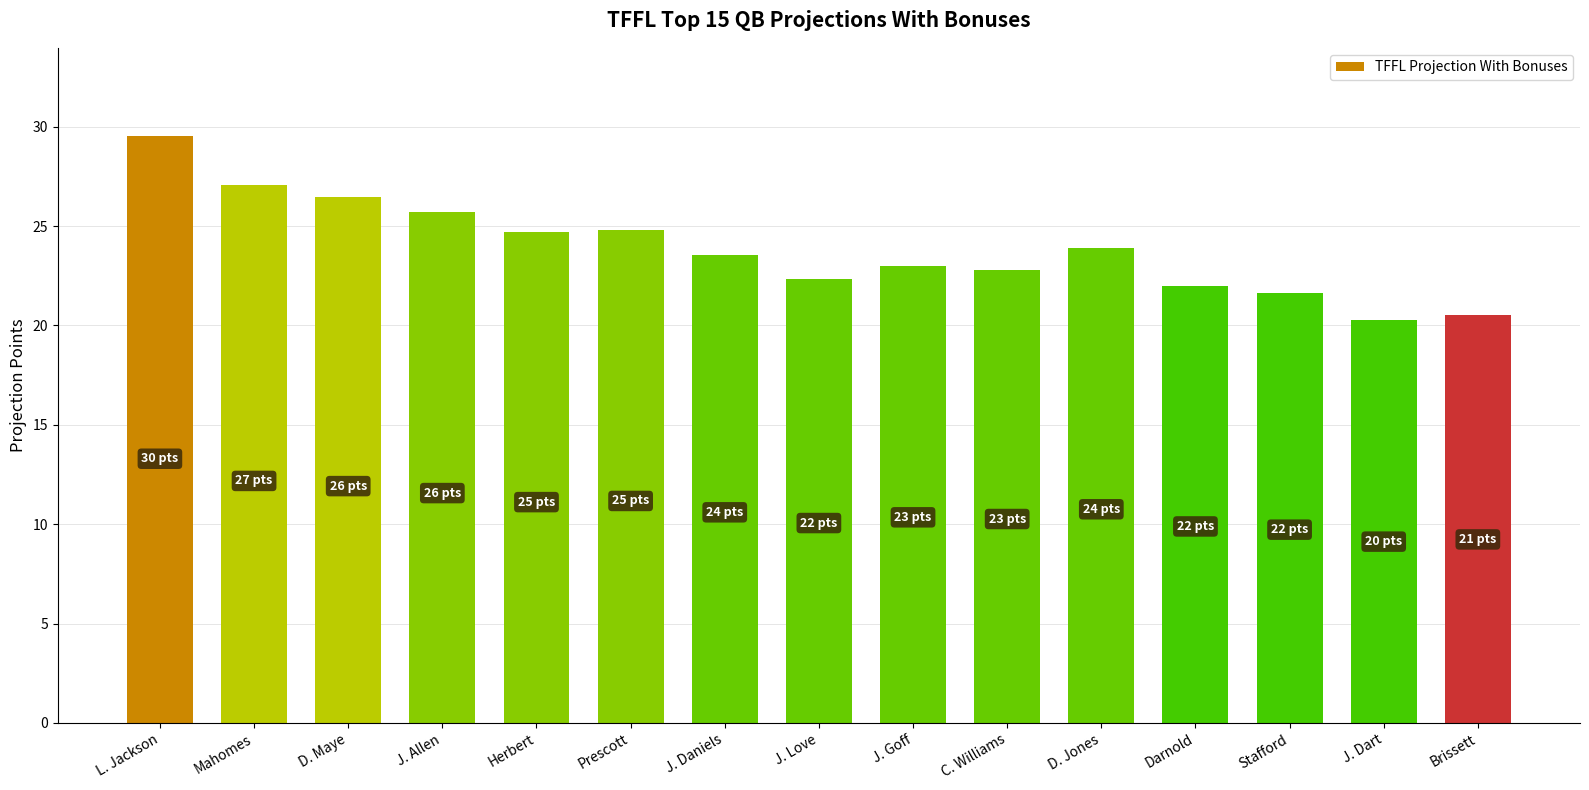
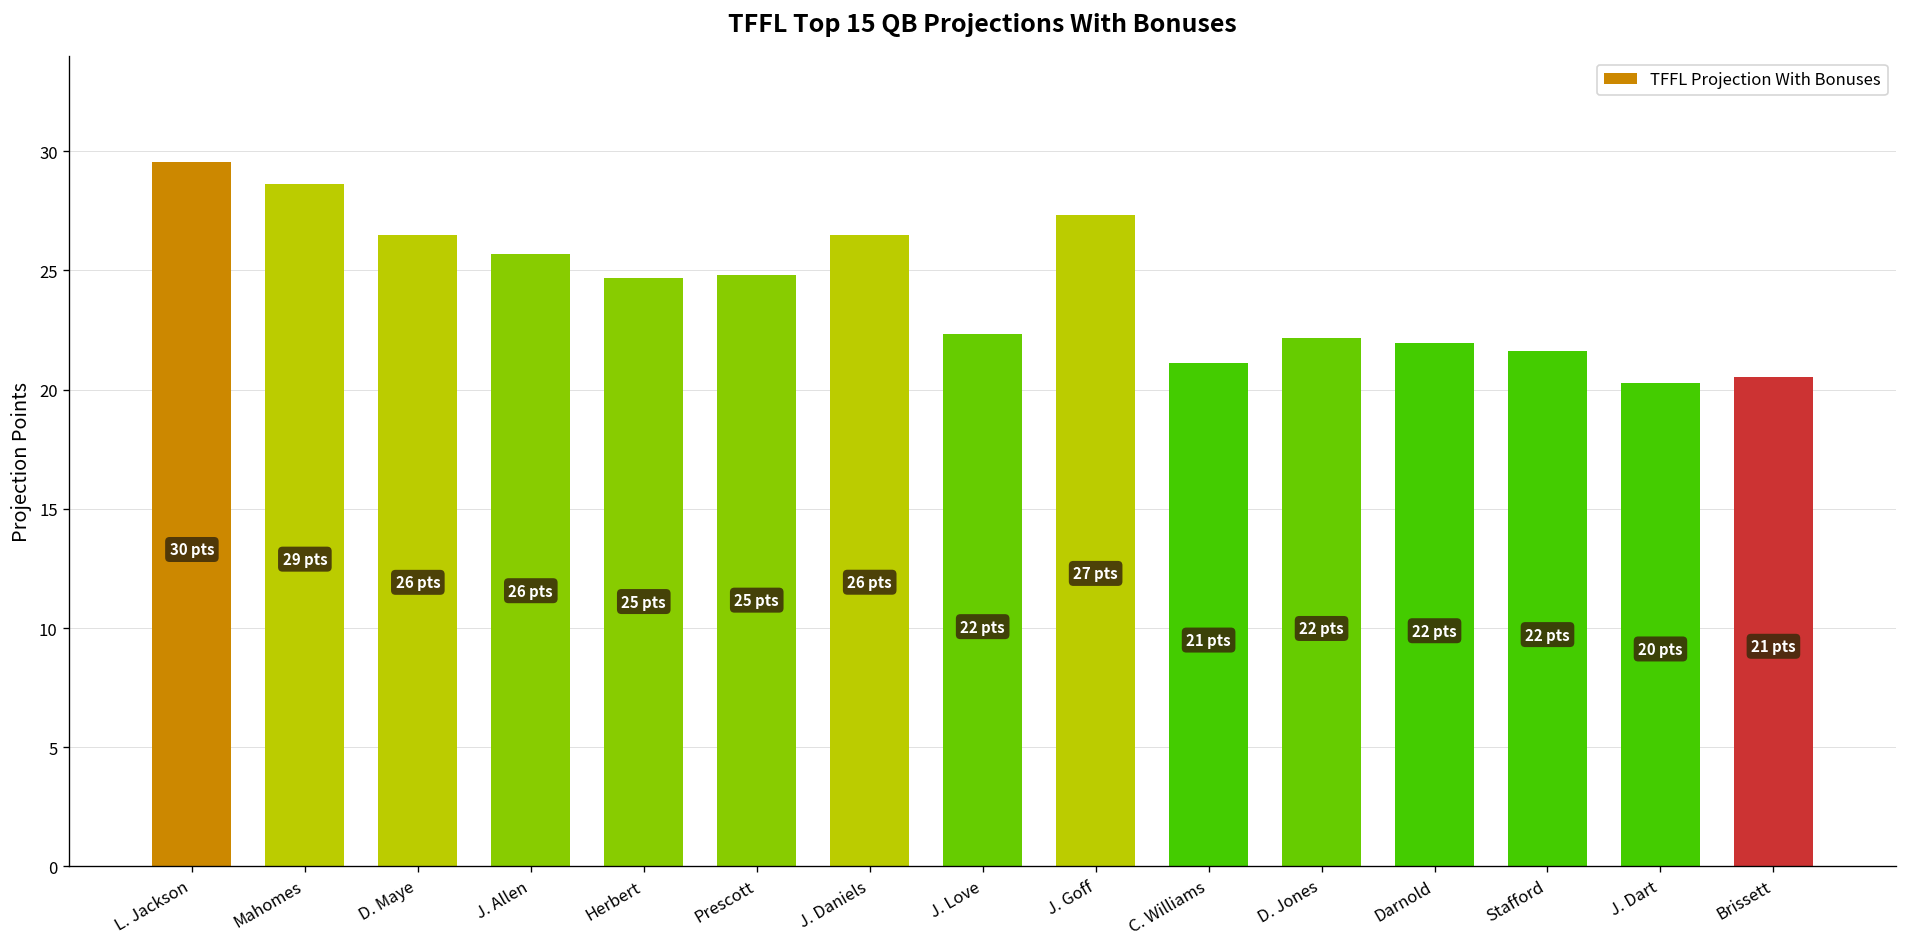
  {
-   "Mahomes": 27,
-   "J. Daniels": 24,
-   "J. Goff": 23,
-   "C. Williams": 23,
-   "D. Jones": 24
+   "Mahomes": 29,
+   "J. Daniels": 26,
+   "J. Goff": 27,
+   "C. Williams": 21,
+   "D. Jones": 22
  }
